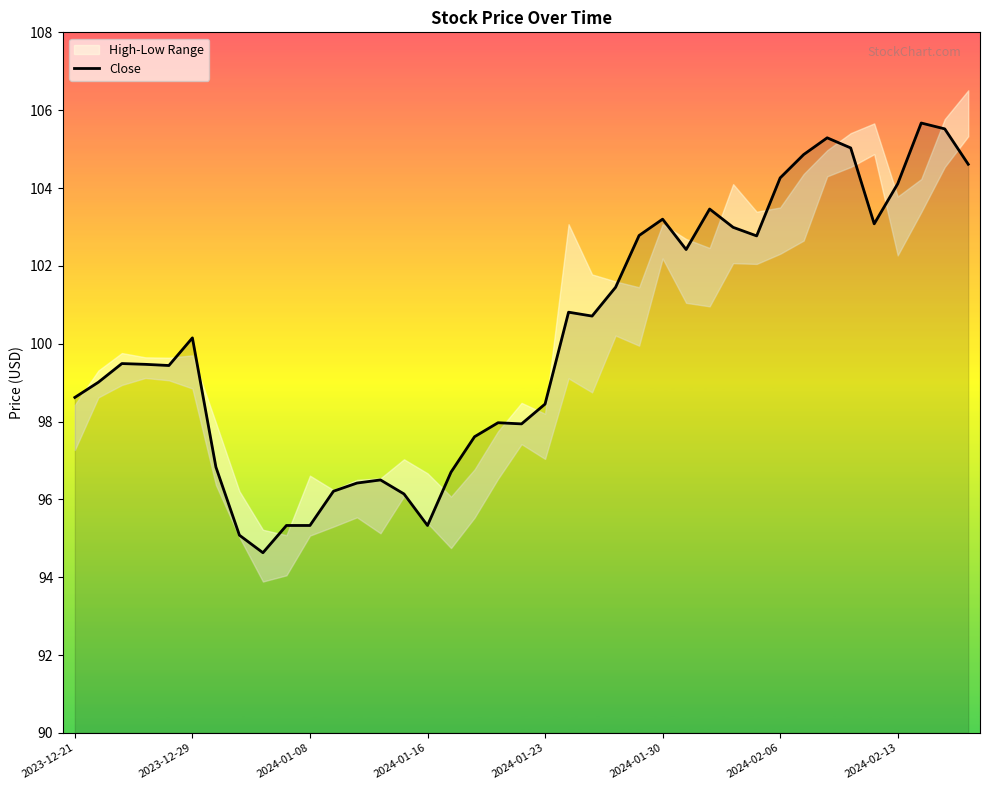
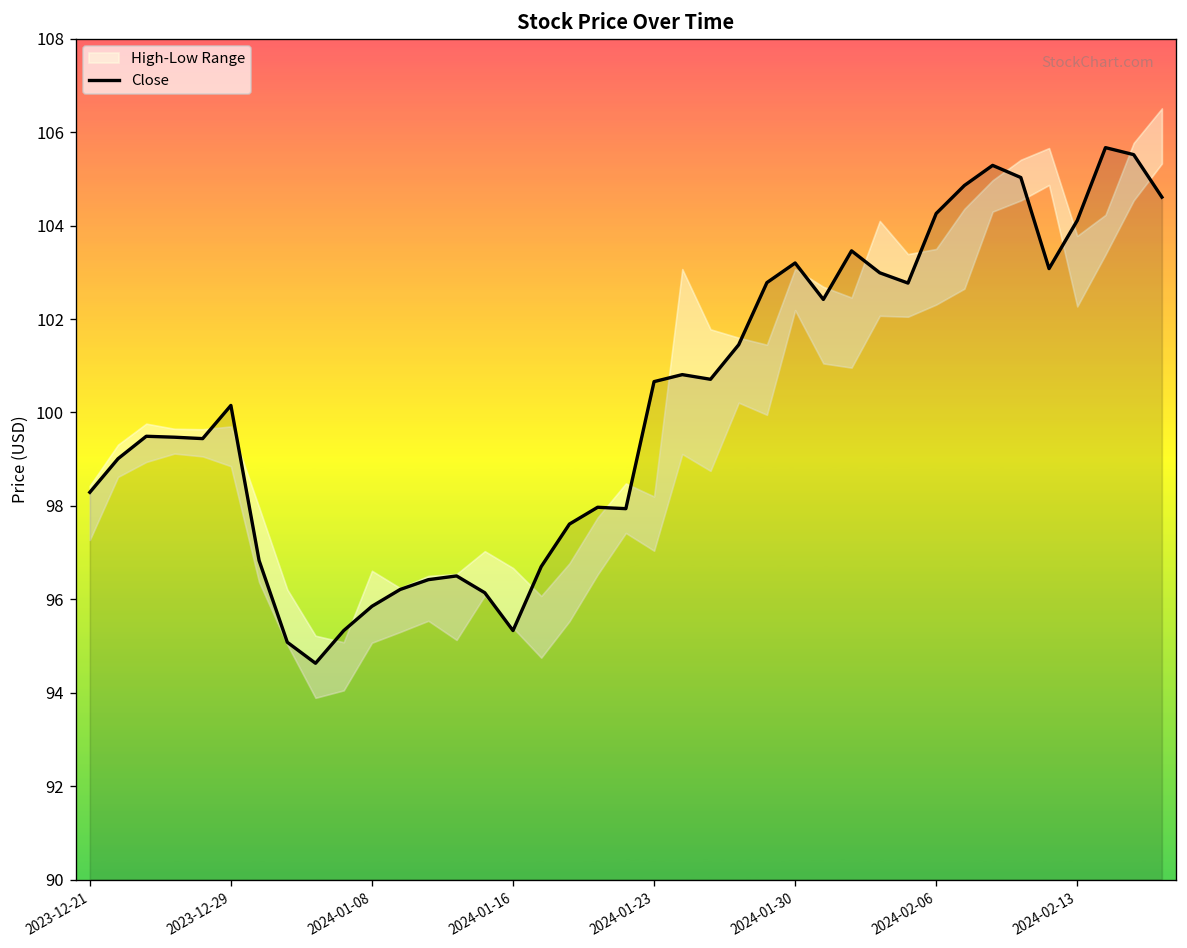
  {
    "Close": {
-     "2023-12-21": 98.6,
+     "2023-12-21": 98.3,
      "2023-12-29": 100.2,
-     "2024-01-08": 95.3,
+     "2024-01-08": 95.9,
      "2024-01-16": 95.3,
-     "2024-01-23": 98.5,
+     "2024-01-23": 100.7,
      "2024-01-30": 103.2,
      "2024-02-06": 104.3,
      "2024-02-13": 104.1
    }
  }
